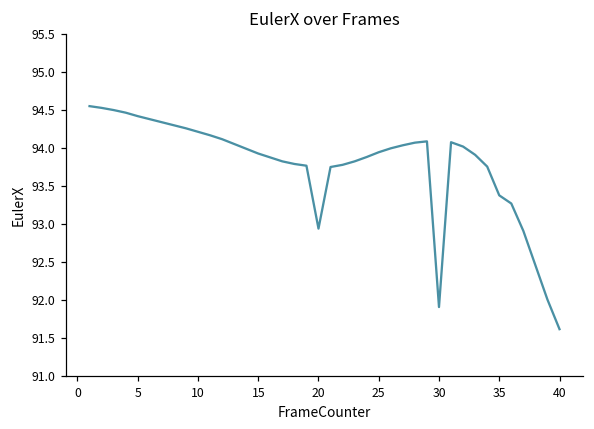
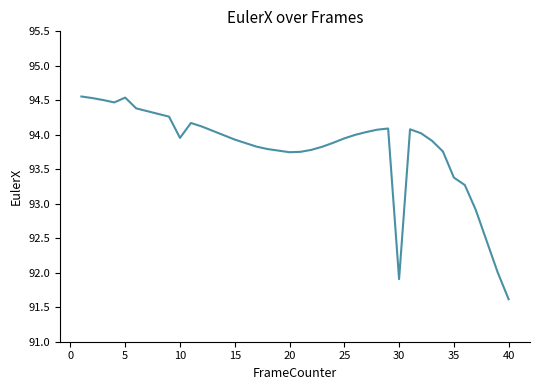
  {
-   "5": 94.4,
-   "10": 94.2,
+   "5": 94.5,
+   "10": 94.0,
    "15": 93.9,
-   "20": 92.9,
+   "20": 93.7,
    "25": 93.9,
    "30": 91.9,
    "35": 93.4,
    "40": 91.6
  }
